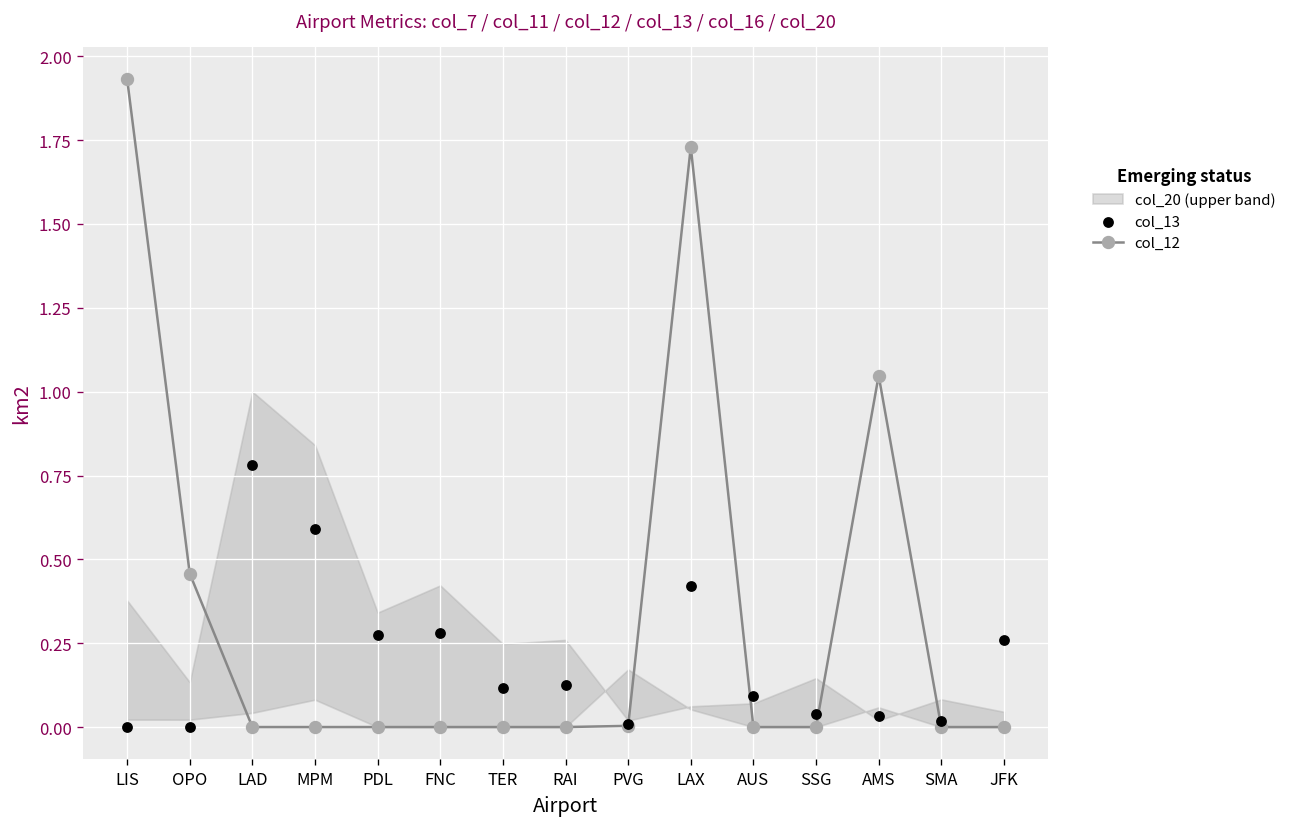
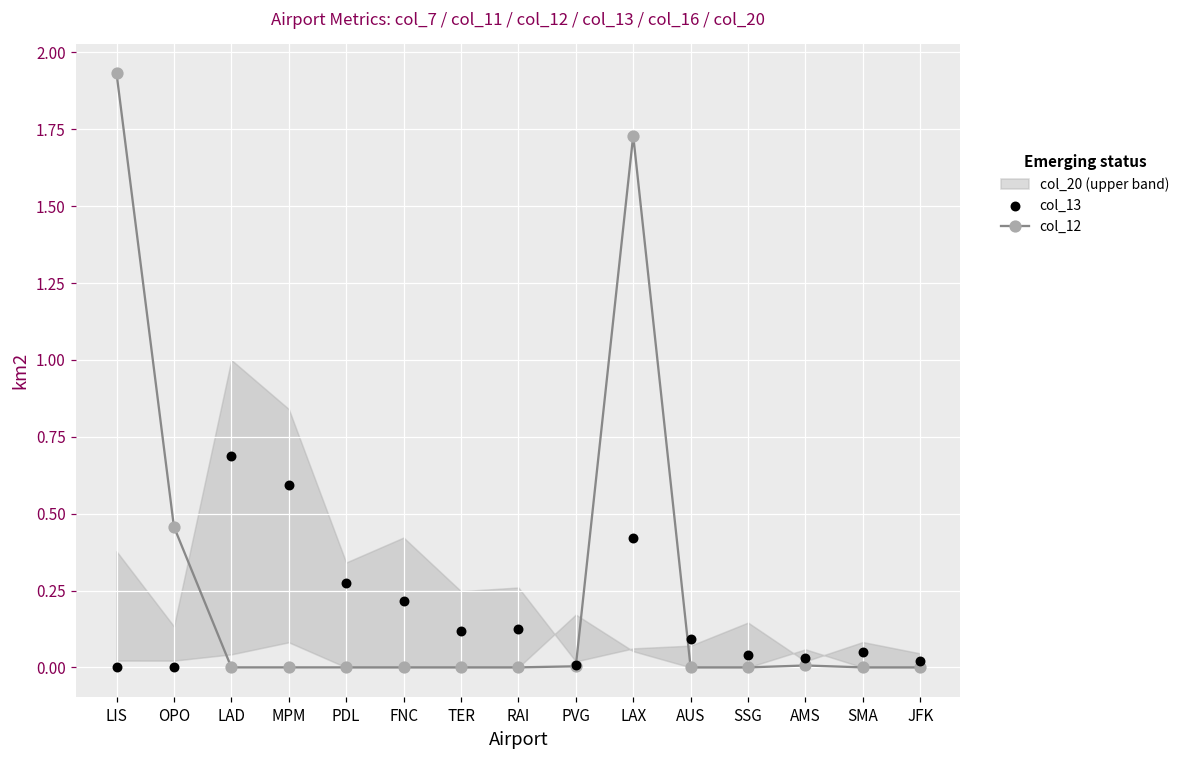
  {
    "col_12": {
      "LIS": 1.93,
      "OPO": 0.46,
      "LAD": 0.00,
      "MPM": 0.00,
      "PDL": 0.00,
      "FNC": 0.00,
      "TER": 0.00,
      "RAI": 0.00,
      "LAX": 1.73,
      "AUS": 0.00,
      "SSG": 0.00,
-     "AMS": 1.05,
+     "AMS": 0.01,
      "SMA": 0.00,
      "JFK": 0.00
    },
    "col_13": {
-     "LAD": 0.78,
-     "FNC": 0.28,
-     "SMA": 0.02,
-     "JFK": 0.26
+     "LAD": 0.69,
+     "FNC": 0.21,
+     "SMA": 0.05,
+     "JFK": 0.02
    }
  }
